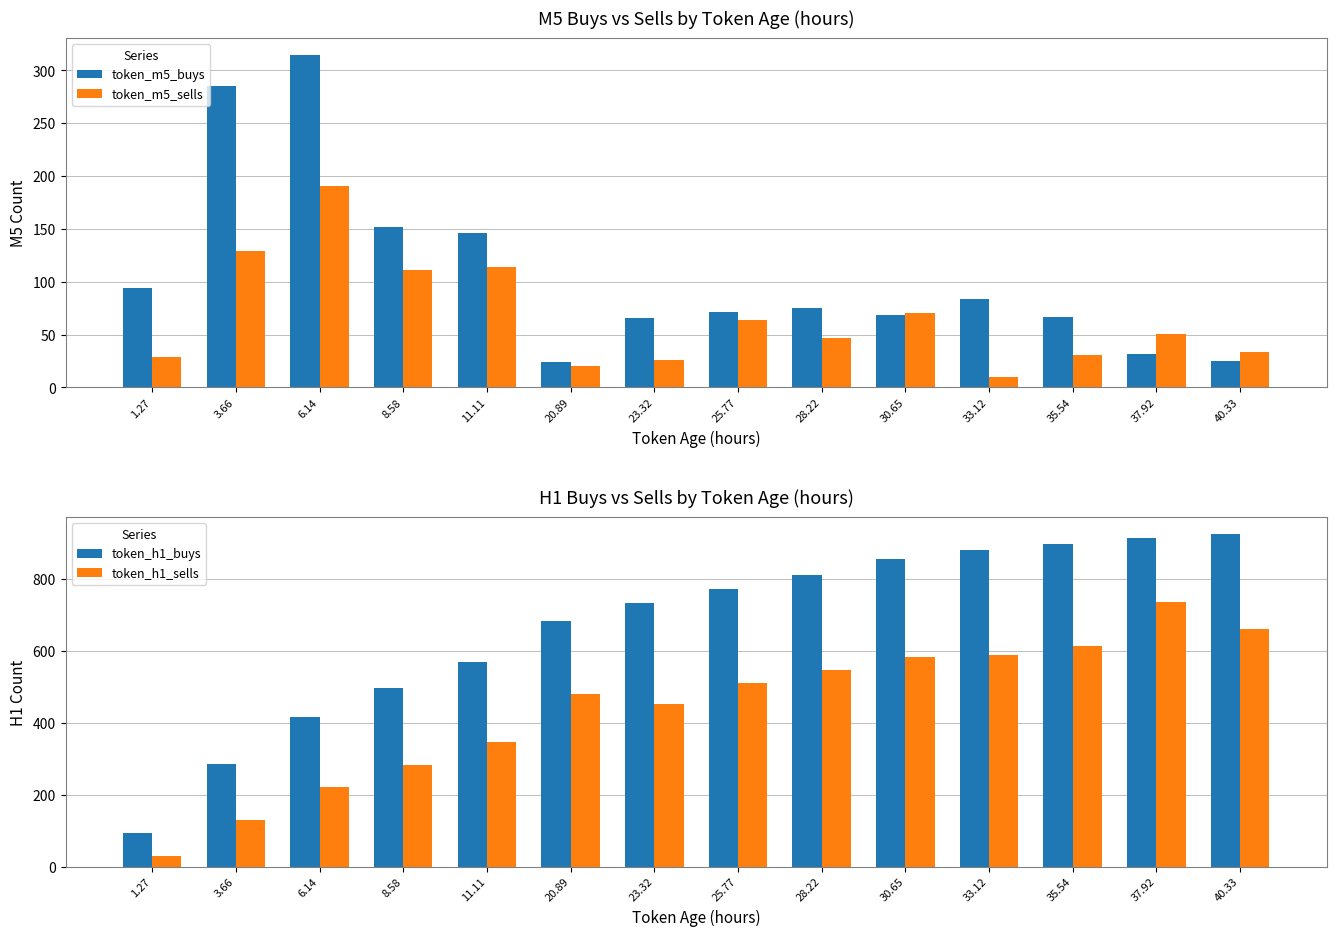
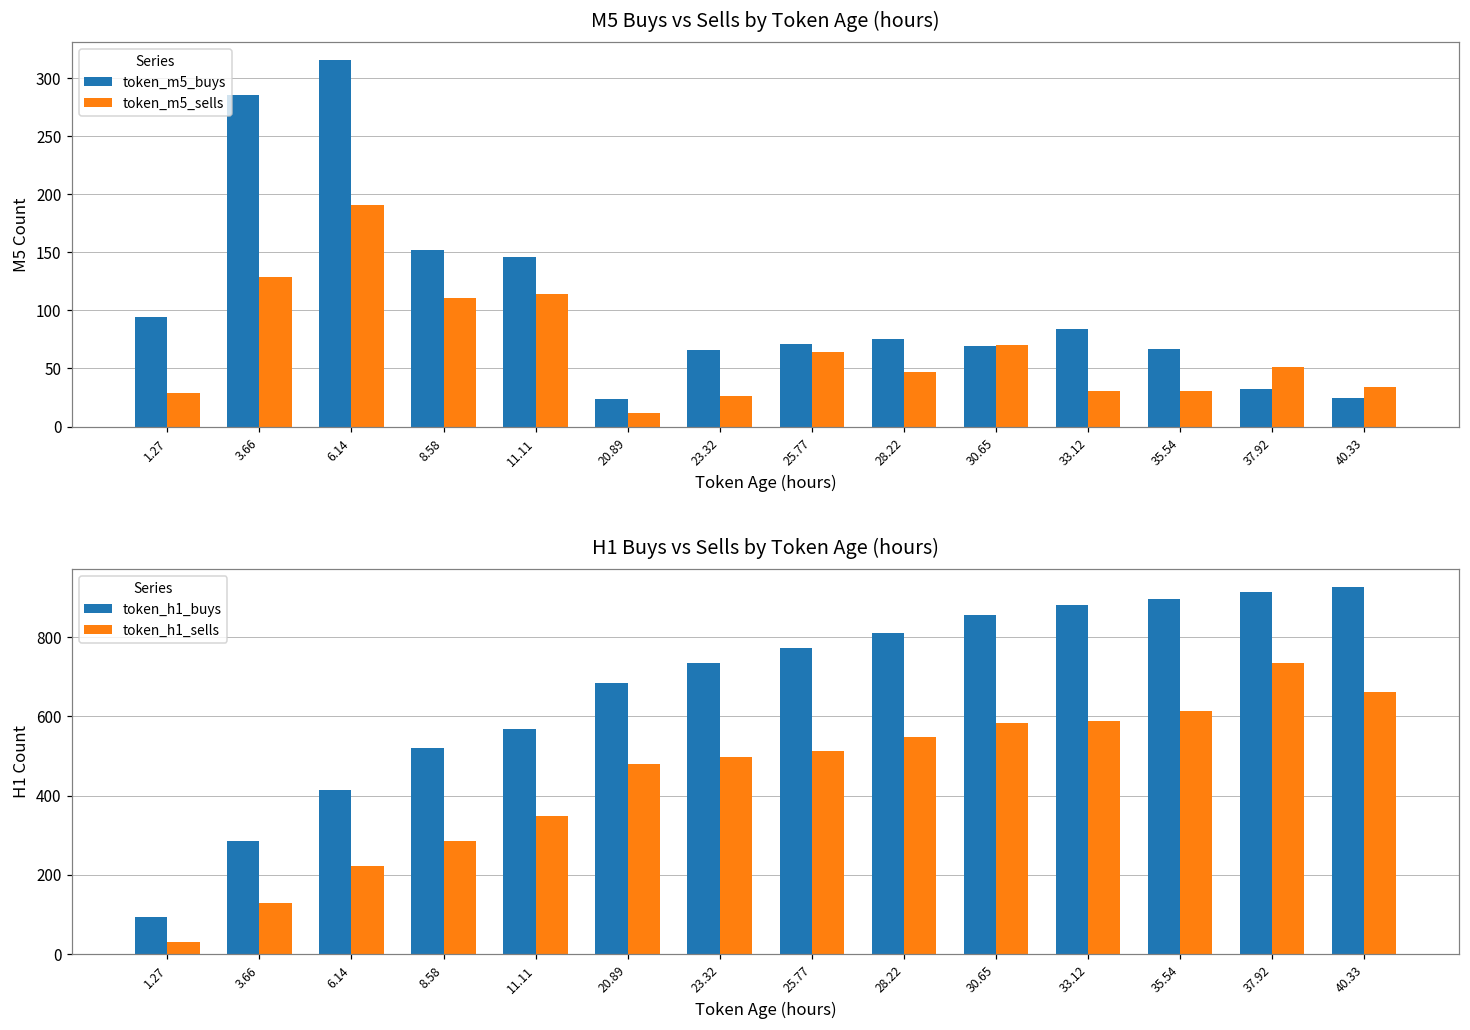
  {
    "M5 Buys vs Sells by Token Age (hours)": {
      "token_m5_buys": {
        "1.27": 94,
        "3.66": 285,
        "6.14": 315,
        "8.58": 152,
        "11.11": 146,
        "20.89": 24,
        "23.32": 66,
        "25.77": 71,
        "28.22": 75,
        "30.65": 69,
        "33.12": 84,
        "35.54": 67,
        "37.92": 32,
        "40.33": 25
      },
      "token_m5_sells": {
        "1.27": 29,
        "3.66": 129,
        "6.14": 191,
        "8.58": 111,
        "11.11": 114,
-       "20.89": 20,
+       "20.89": 12,
        "23.32": 26,
        "25.77": 64,
        "28.22": 47,
        "30.65": 70,
-       "33.12": 10,
+       "33.12": 31,
        "35.54": 31,
        "37.92": 51,
        "40.33": 34
      }
    },
    "H1 Buys vs Sells by Token Age (hours)": {
      "token_h1_buys": {
        "1.27": 90,
        "3.66": 290,
        "6.14": 420,
-       "8.58": 500,
+       "8.58": 520,
        "11.11": 570,
        "20.89": 680,
        "23.32": 730,
        "25.77": 770,
        "28.22": 810,
        "30.65": 860,
        "33.12": 880,
        "35.54": 900,
        "37.92": 920,
        "40.33": 930
      },
      "token_h1_sells": {
        "1.27": 30,
        "3.66": 130,
        "6.14": 220,
        "8.58": 280,
        "11.11": 350,
        "20.89": 480,
-       "23.32": 450,
+       "23.32": 500,
        "25.77": 510,
        "28.22": 550,
        "30.65": 580,
        "33.12": 590,
        "35.54": 610,
        "37.92": 740,
        "40.33": 660
      }
    }
  }
